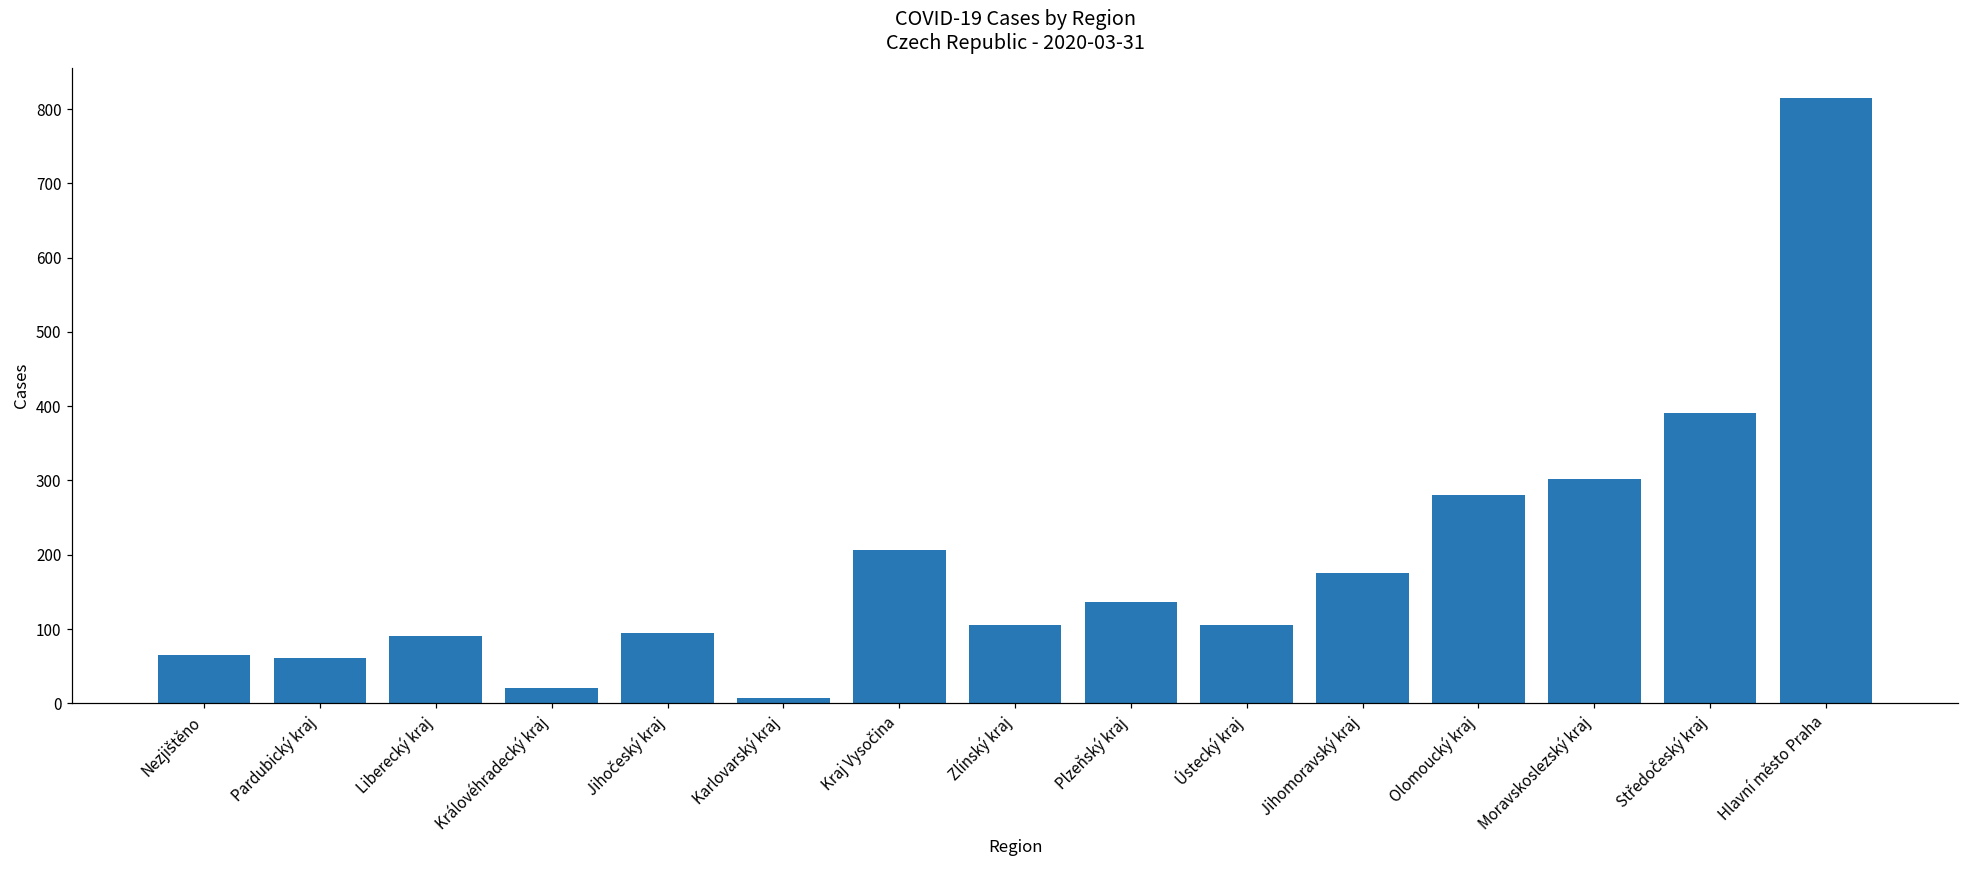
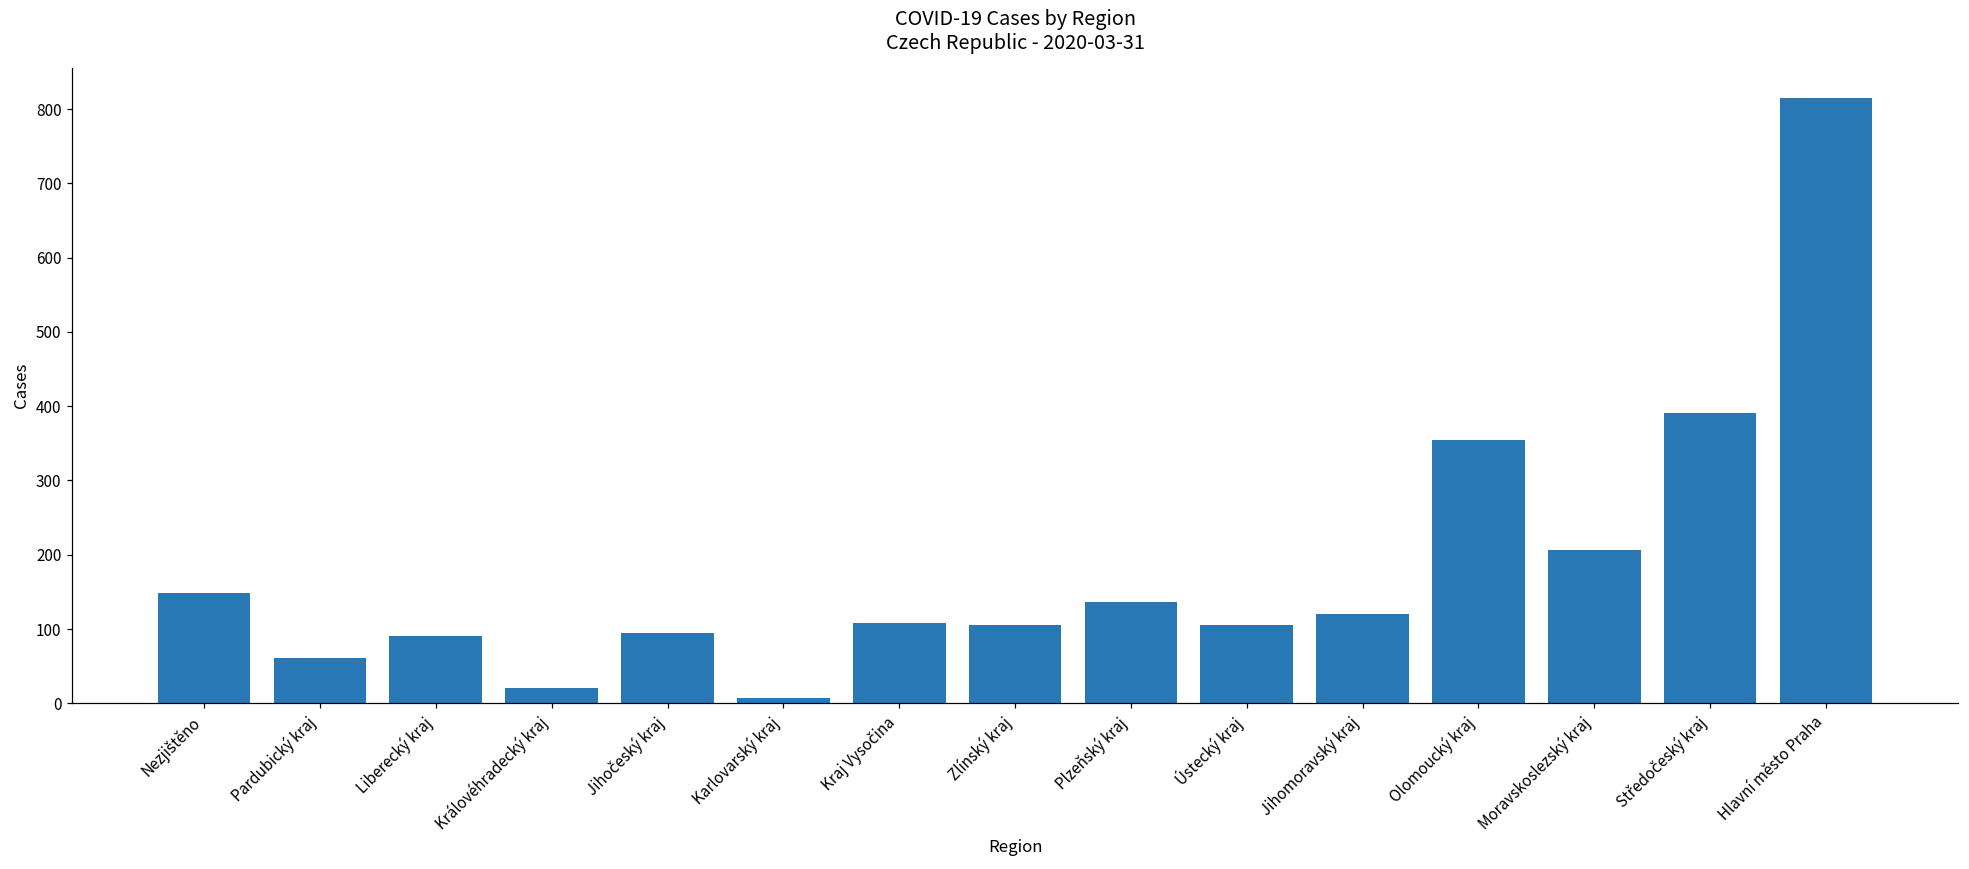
  {
-   "Nezjištěno": 70,
+   "Nezjištěno": 150,
    "Pardubický kraj": 60,
    "Liberecký kraj": 90,
    "Královéhradecký kraj": 20,
    "Jihočeský kraj": 90,
    "Karlovarský kraj": 10,
-   "Kraj Vysočina": 210,
+   "Kraj Vysočina": 110,
    "Zlínský kraj": 110,
    "Plzeňský kraj": 140,
    "Ústecký kraj": 110,
-   "Jihomoravský kraj": 180,
-   "Olomoucký kraj": 280,
-   "Moravskoslezský kraj": 300,
+   "Jihomoravský kraj": 120,
+   "Olomoucký kraj": 350,
+   "Moravskoslezský kraj": 210,
    "Středočeský kraj": 390,
    "Hlavní město Praha": 820
  }
